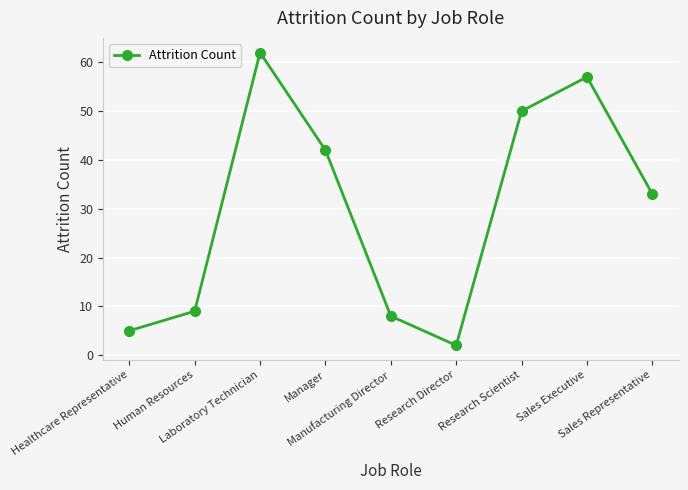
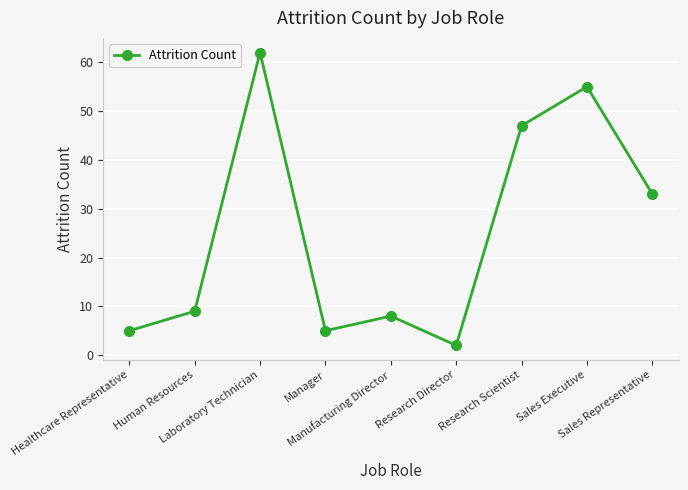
  {
    "Healthcare Representative": 5,
    "Human Resources": 9,
    "Laboratory Technician": 62,
-   "Manager": 42,
+   "Manager": 5,
    "Manufacturing Director": 8,
    "Research Director": 2,
-   "Research Scientist": 50,
-   "Sales Executive": 57,
+   "Research Scientist": 47,
+   "Sales Executive": 55,
    "Sales Representative": 33
  }
